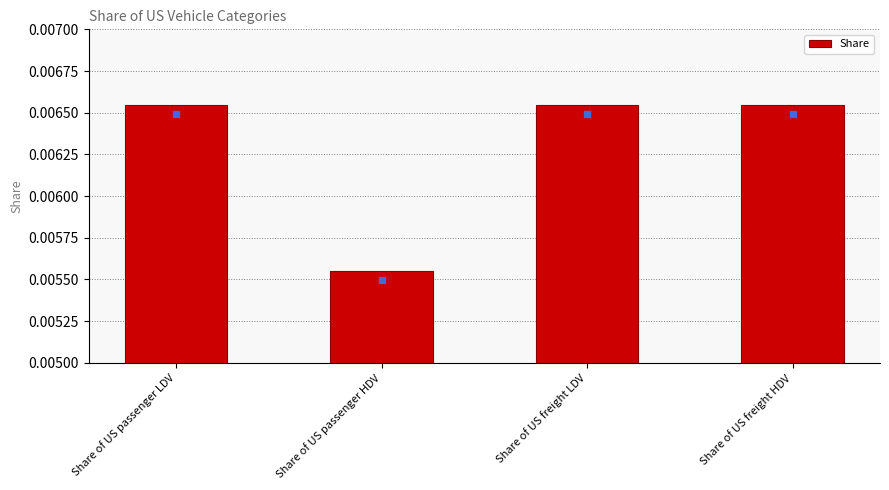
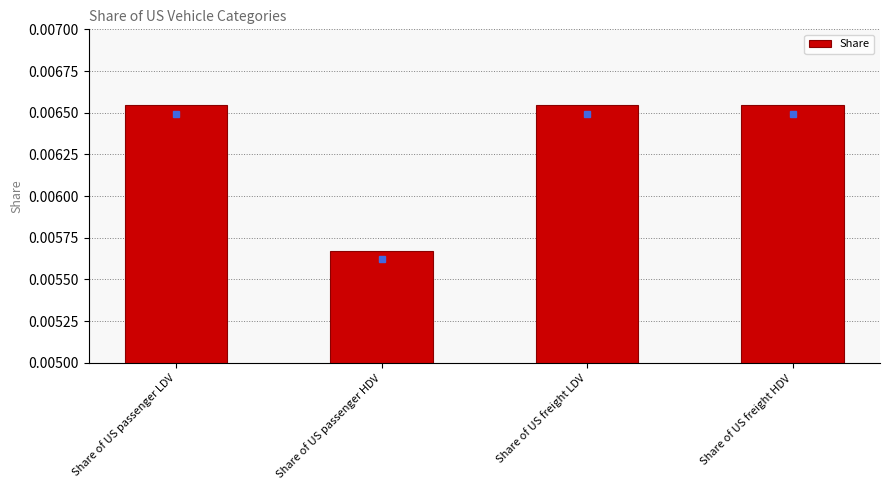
  {
    "Share": {
      "Share of US passenger LDV": 0.00654,
-     "Share of US passenger HDV": 0.00555,
+     "Share of US passenger HDV": 0.00567,
      "Share of US freight LDV": 0.00654,
      "Share of US freight HDV": 0.00654
    }
  }
